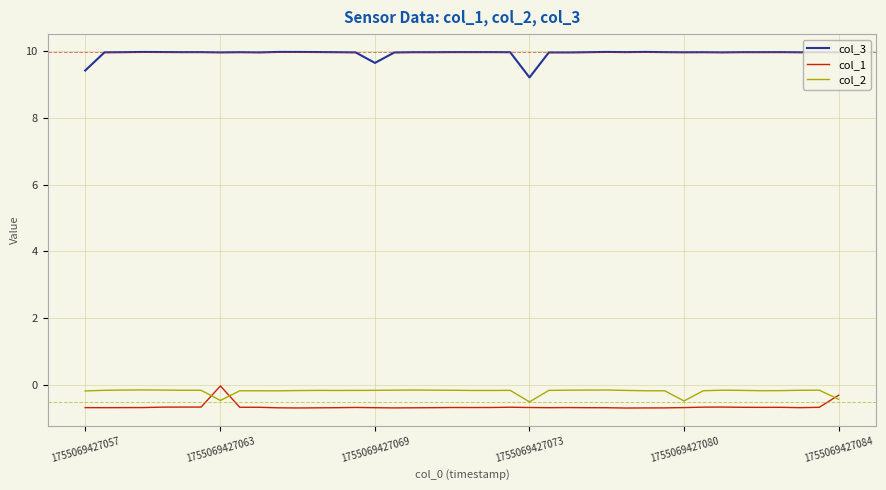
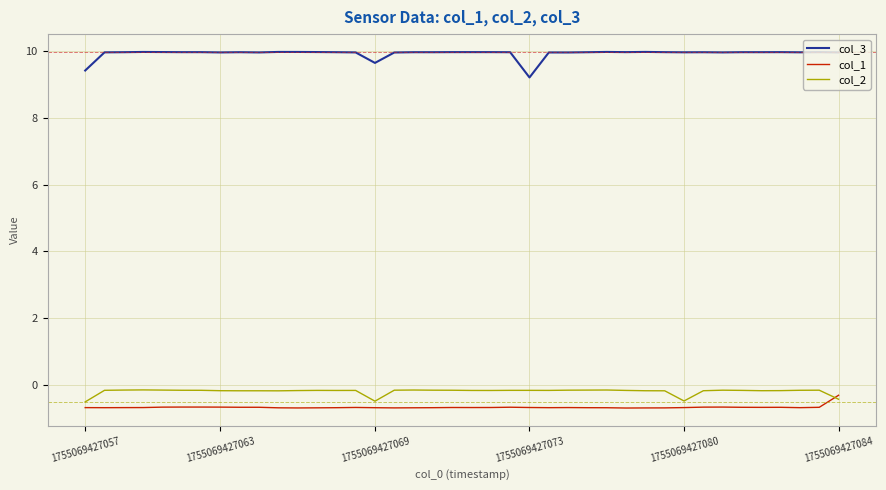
  {
    "col_3": {
      "1755069427057": 9.4,
      "1755069427063": 10.0,
      "1755069427069": 9.6,
      "1755069427073": 9.2,
      "1755069427080": 10.0
    },
    "col_1": {
      "1755069427057": -0.7,
-     "1755069427063": 0.0,
+     "1755069427063": -0.7,
      "1755069427069": -0.7,
      "1755069427073": -0.7,
      "1755069427080": -0.7,
      "1755069427084": -0.3
    },
    "col_2": {
-     "1755069427057": -0.2,
-     "1755069427063": -0.5,
-     "1755069427069": -0.2,
-     "1755069427073": -0.5,
+     "1755069427057": -0.5,
+     "1755069427063": -0.2,
+     "1755069427069": -0.5,
+     "1755069427073": -0.2,
      "1755069427080": -0.5,
      "1755069427084": -0.4
    }
  }
